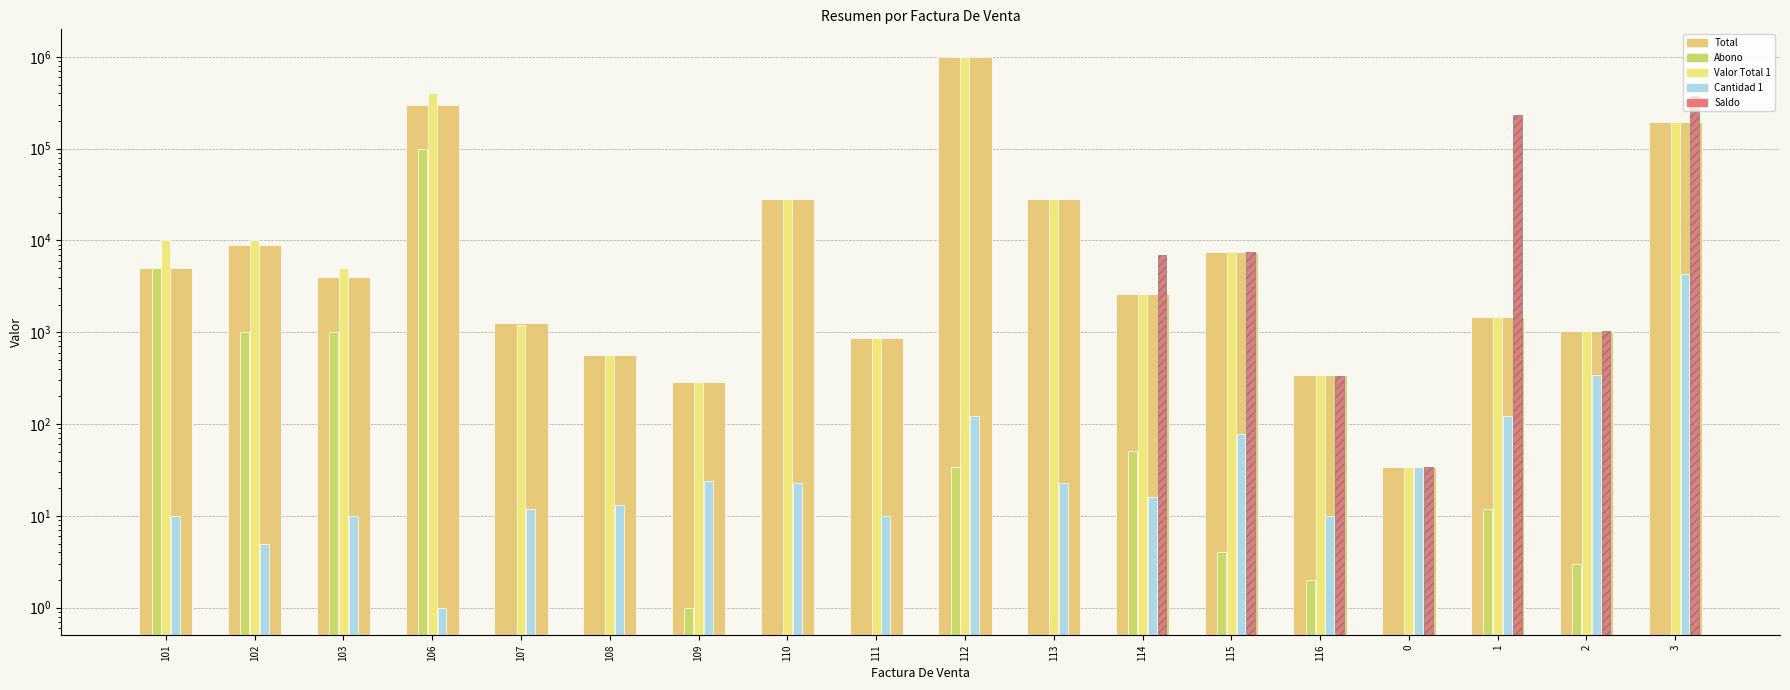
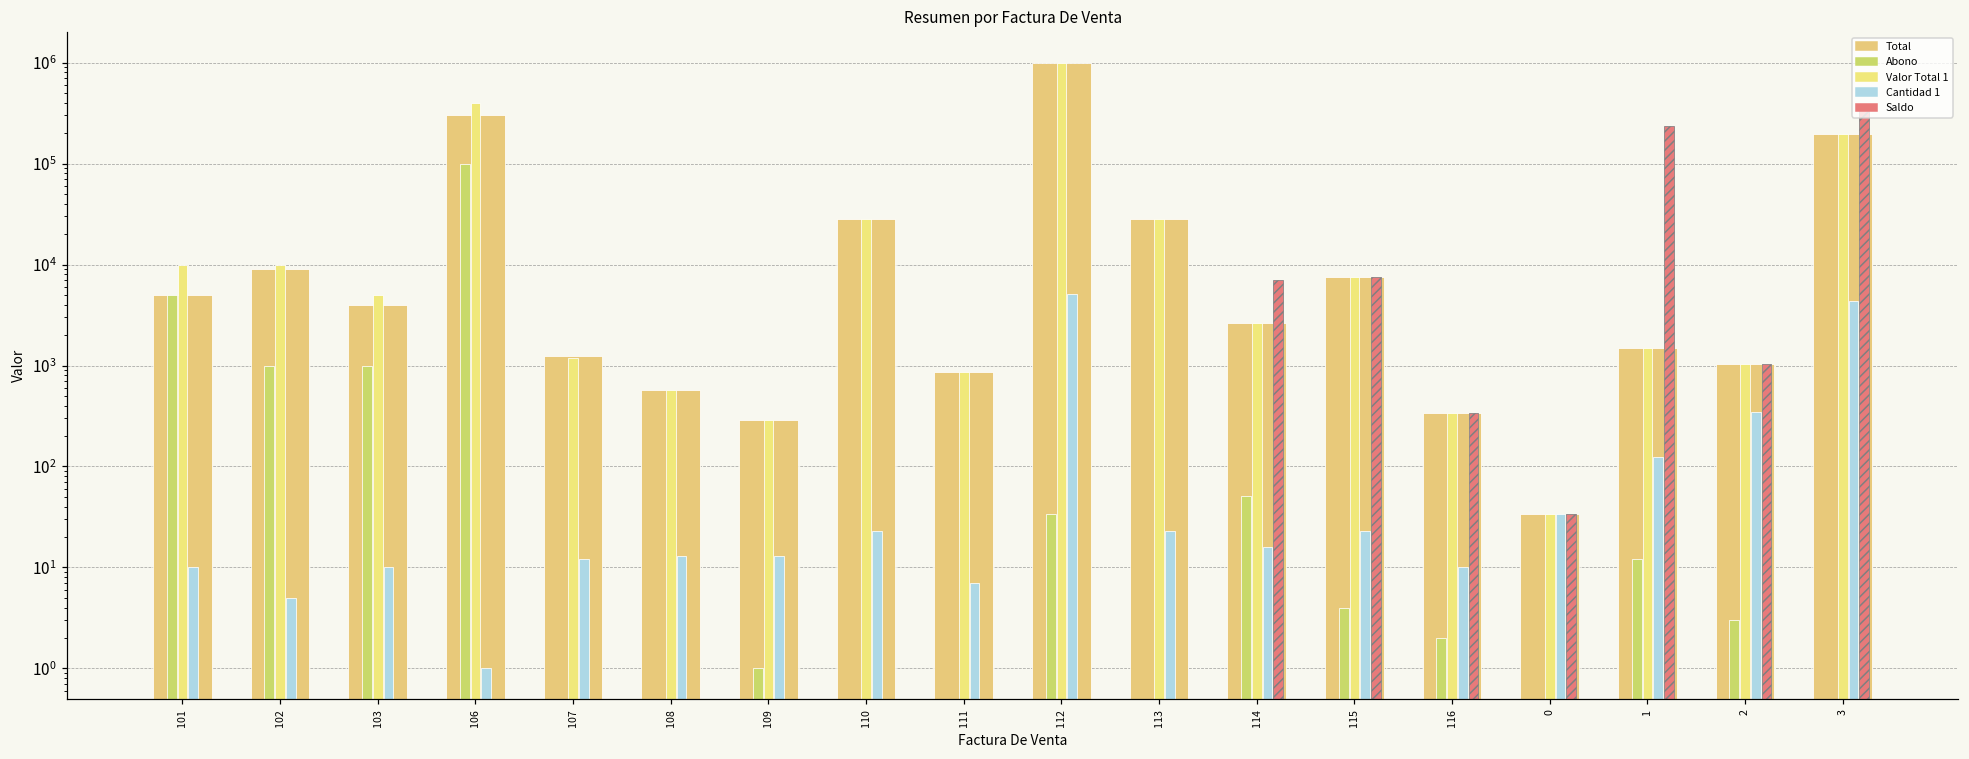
  {
    "Cantidad 1": {
-     "109": 24,
-     "111": 10,
-     "112": 120,
-     "115": 80,
+     "109": 13,
+     "111": 7,
+     "112": 5000,
+     "115": 23,
      "0": 34
    },
    "Saldo": {
      "114": 7000,
      "115": 7000,
      "116": 340,
      "0": 34,
      "1": 230000,
      "2": 1000
    }
  }
